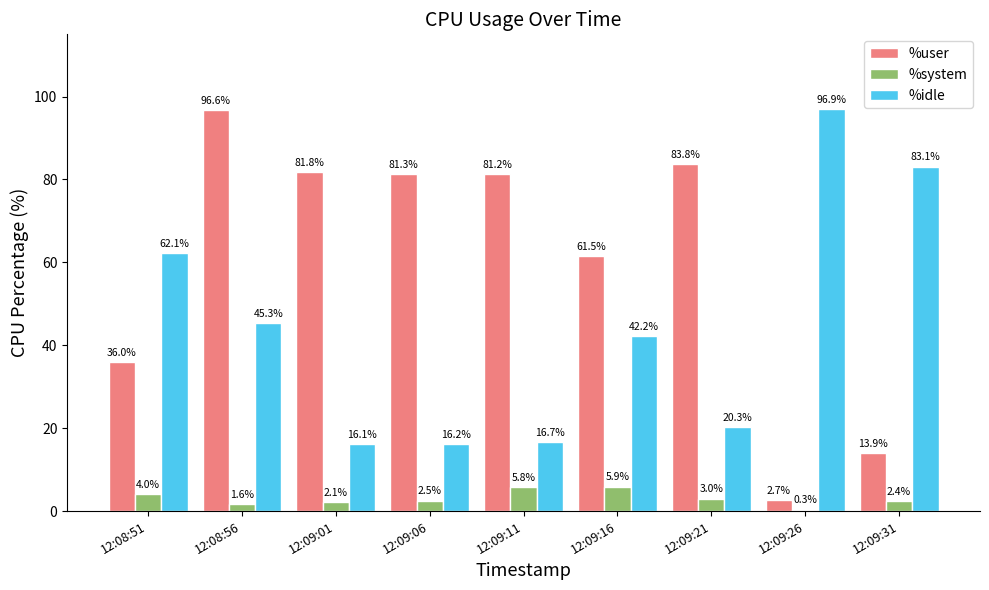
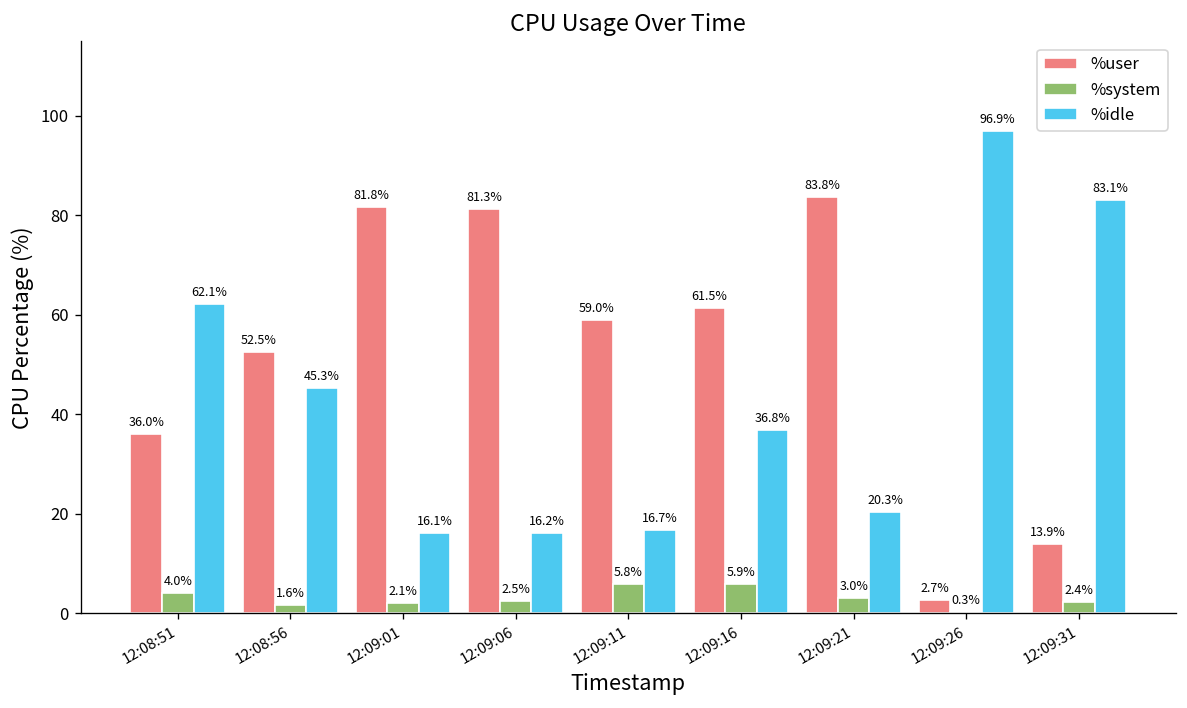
  {
    "%user": {
      "12:08:51": "36.0%",
-     "12:08:56": "96.6%",
+     "12:08:56": "52.5%",
      "12:09:01": "81.8%",
      "12:09:06": "81.3%",
-     "12:09:11": "81.2%",
+     "12:09:11": "59.0%",
      "12:09:16": "61.5%",
      "12:09:21": "83.8%",
      "12:09:26": "2.7%",
      "12:09:31": "13.9%"
    },
    "%system": {
      "12:08:51": "4.0%",
      "12:08:56": "1.6%",
      "12:09:01": "2.1%",
      "12:09:06": "2.5%",
      "12:09:11": "5.8%",
      "12:09:16": "5.9%",
      "12:09:21": "3.0%",
      "12:09:26": "0.3%",
      "12:09:31": "2.4%"
    },
    "%idle": {
      "12:08:51": "62.1%",
      "12:08:56": "45.3%",
      "12:09:01": "16.1%",
      "12:09:06": "16.2%",
      "12:09:11": "16.7%",
-     "12:09:16": "42.2%",
+     "12:09:16": "36.8%",
      "12:09:21": "20.3%",
      "12:09:26": "96.9%",
      "12:09:31": "83.1%"
    }
  }
